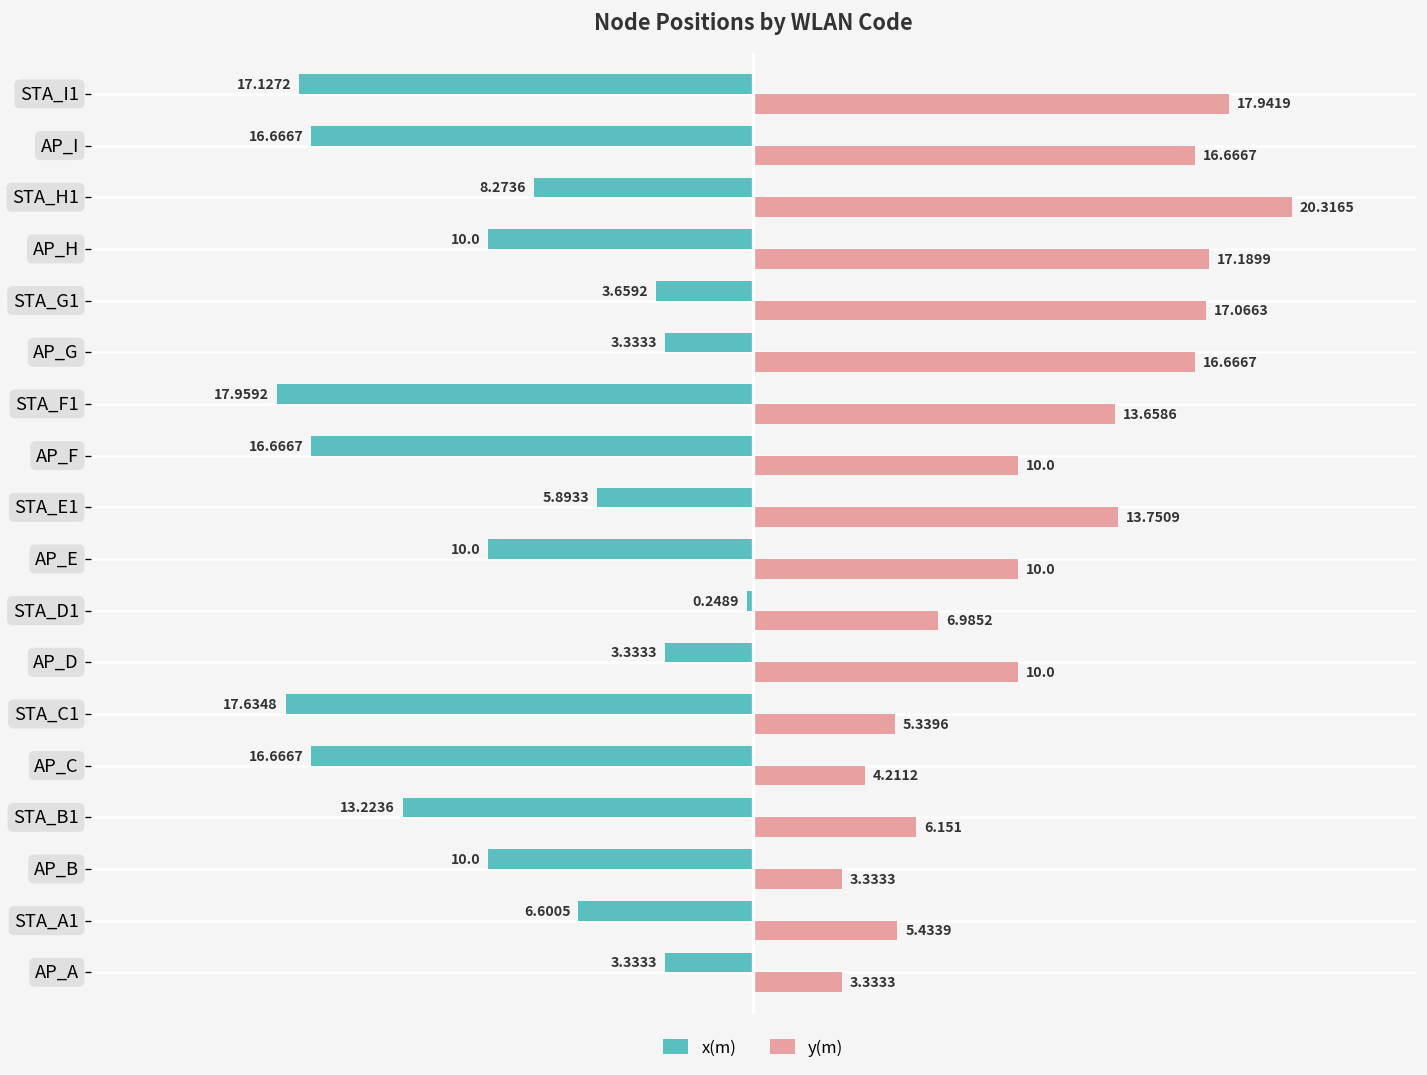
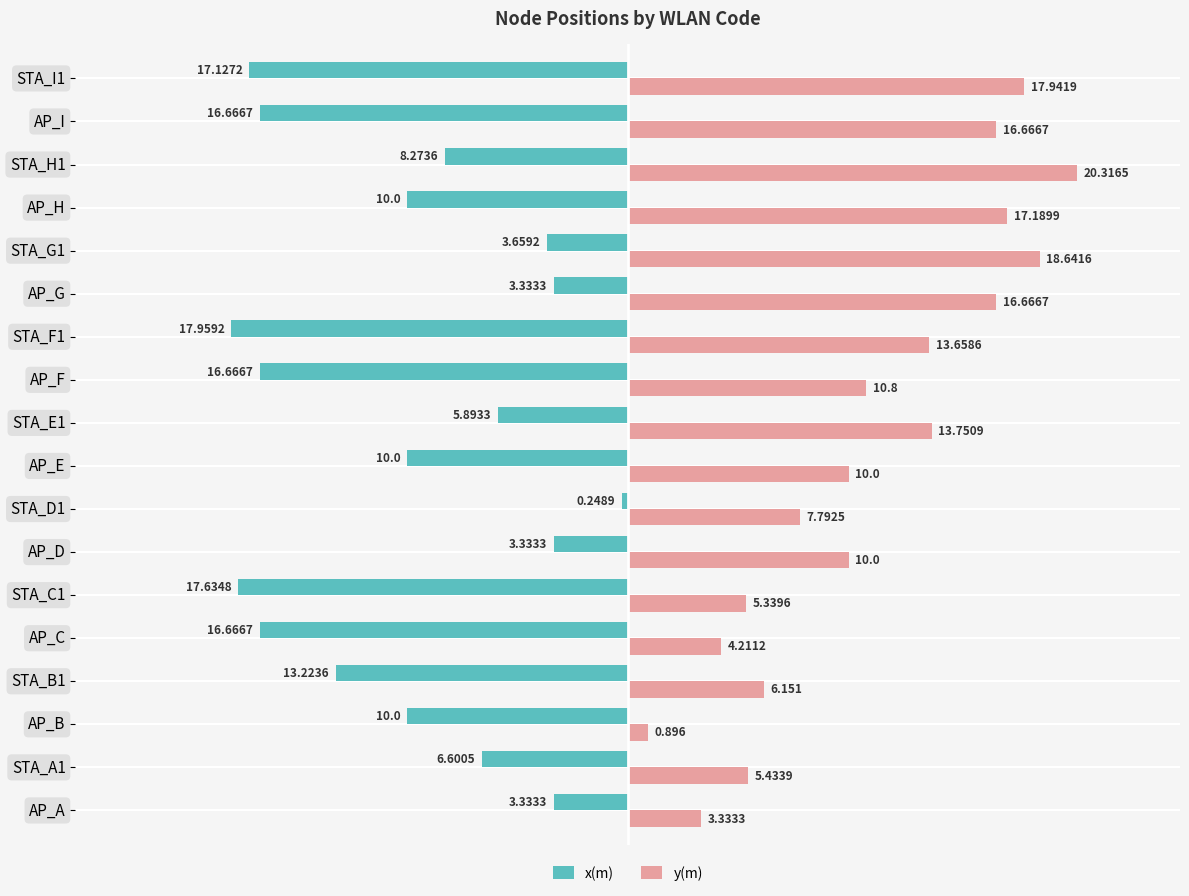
  {
    "y(m)": {
      "STA_I1": 17.9419,
      "AP_I": 16.6667,
      "STA_H1": 20.3165,
      "AP_H": 17.1899,
-     "STA_G1": 17.0663,
+     "STA_G1": 18.6416,
      "AP_G": 16.6667,
      "STA_F1": 13.6586,
-     "AP_F": 10.0,
+     "AP_F": 10.8,
      "STA_E1": 13.7509,
      "AP_E": 10.0,
-     "STA_D1": 6.9852,
+     "STA_D1": 7.7925,
      "AP_D": 10.0,
      "STA_C1": 5.3396,
      "AP_C": 4.2112,
      "STA_B1": 6.151,
-     "AP_B": 3.3333,
+     "AP_B": 0.896,
      "STA_A1": 5.4339,
      "AP_A": 3.3333
    }
  }
